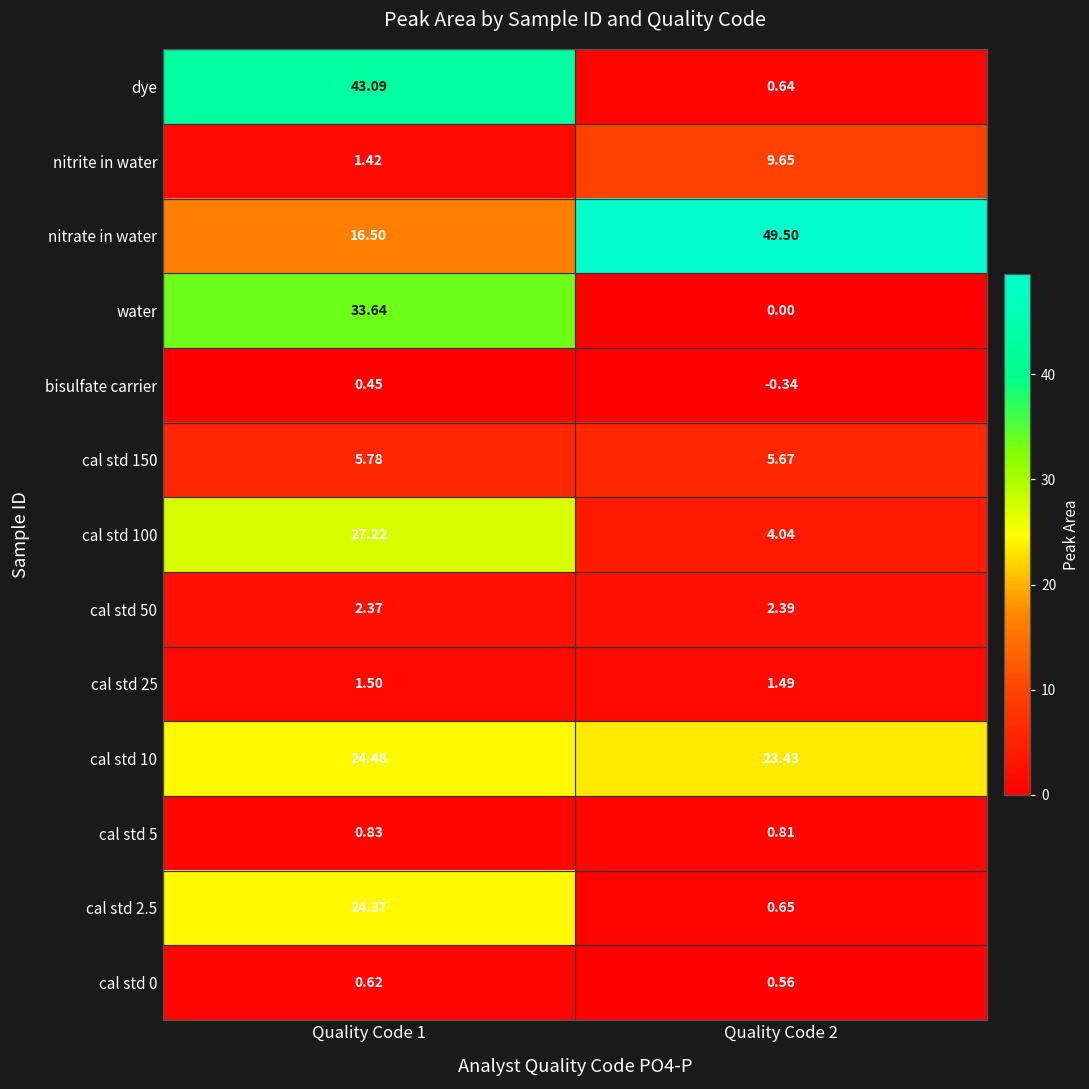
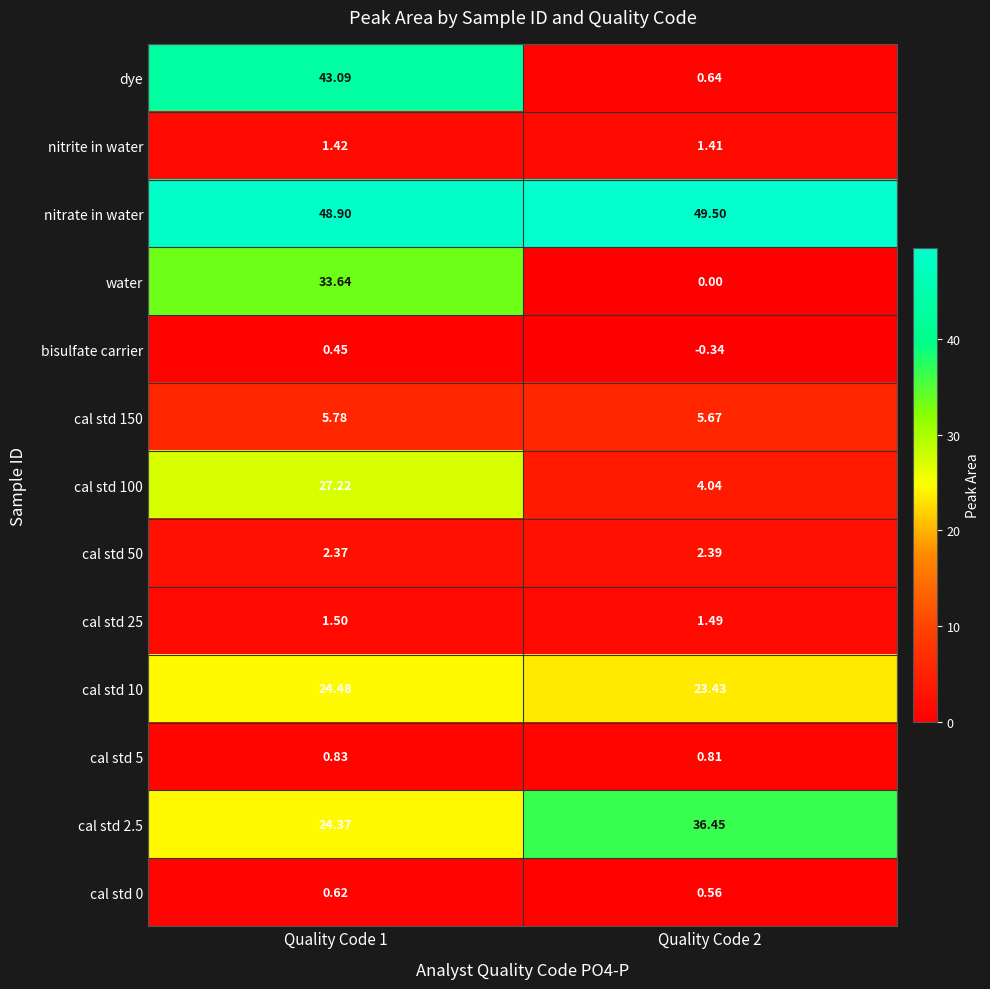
  {
    "dye": {
      "Quality Code 1": 43.09,
      "Quality Code 2": 0.64
    },
    "nitrite in water": {
      "Quality Code 1": 1.42,
-     "Quality Code 2": 9.65
+     "Quality Code 2": 1.41
    },
    "nitrate in water": {
-     "Quality Code 1": 16.50,
+     "Quality Code 1": 48.90,
      "Quality Code 2": 49.50
    },
    "water": {
      "Quality Code 1": 33.64,
      "Quality Code 2": 0.00
    },
    "bisulfate carrier": {
      "Quality Code 1": 0.45,
      "Quality Code 2": -0.34
    },
    "cal std 150": {
      "Quality Code 1": 5.78,
      "Quality Code 2": 5.67
    },
    "cal std 100": {
      "Quality Code 1": 27.22,
      "Quality Code 2": 4.04
    },
    "cal std 50": {
      "Quality Code 1": 2.37,
      "Quality Code 2": 2.39
    },
    "cal std 25": {
      "Quality Code 1": 1.50,
      "Quality Code 2": 1.49
    },
    "cal std 10": {
      "Quality Code 1": 24.48,
      "Quality Code 2": 23.43
    },
    "cal std 5": {
      "Quality Code 1": 0.83,
      "Quality Code 2": 0.81
    },
    "cal std 2.5": {
      "Quality Code 1": 24.37,
-     "Quality Code 2": 0.65
+     "Quality Code 2": 36.45
    },
    "cal std 0": {
      "Quality Code 1": 0.62,
      "Quality Code 2": 0.56
    }
  }
